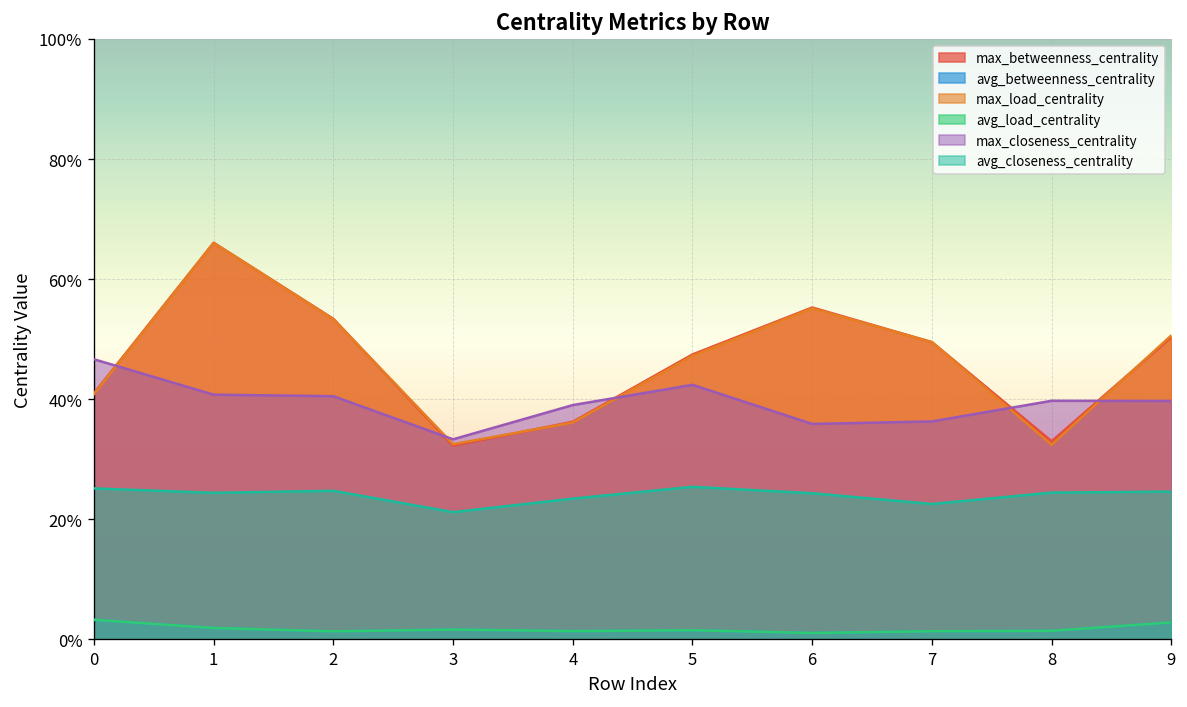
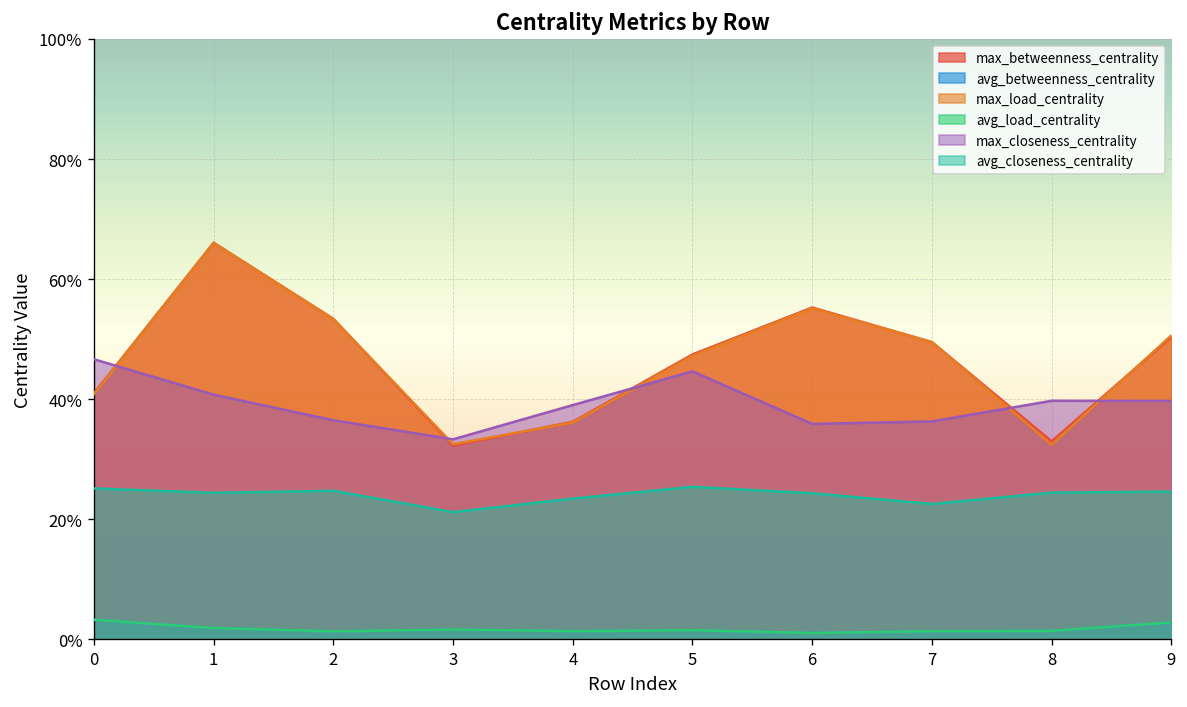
  {
    "max_closeness_centrality": {
      "0": "47%",
      "1": "41%",
-     "2": "41%",
+     "2": "37%",
      "3": "33%",
      "4": "39%",
-     "5": "42%",
+     "5": "45%",
      "6": "36%",
      "7": "36%",
      "8": "40%",
      "9": "40%"
    }
  }
